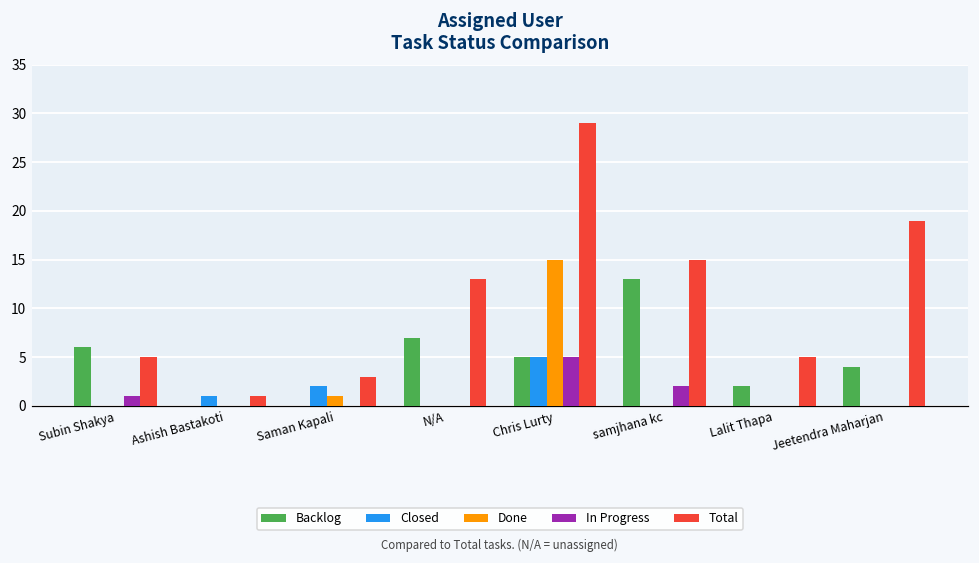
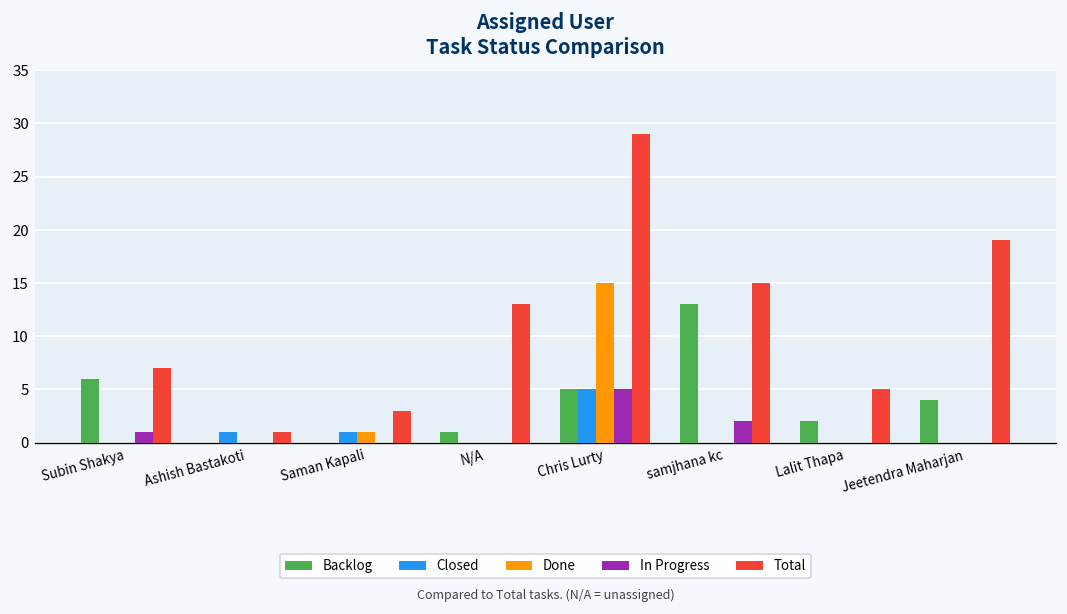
  {
    "Backlog": {
      "Subin Shakya": 6,
      "Ashish Bastakoti": 0,
      "Saman Kapali": 0,
-     "N/A": 7,
+     "N/A": 1,
      "Chris Lurty": 5,
      "samjhana kc": 13,
      "Lalit Thapa": 2,
      "Jeetendra Maharjan": 4
    },
    "Closed": {
      "Subin Shakya": 0,
      "Ashish Bastakoti": 1,
-     "Saman Kapali": 2,
+     "Saman Kapali": 1,
      "N/A": 0,
      "Chris Lurty": 5,
      "samjhana kc": 0,
      "Lalit Thapa": 0,
      "Jeetendra Maharjan": 0
    },
    "Done": {
      "Subin Shakya": 0,
      "Ashish Bastakoti": 0,
      "Saman Kapali": 1,
      "N/A": 0,
      "Chris Lurty": 15,
      "samjhana kc": 0,
      "Lalit Thapa": 0,
      "Jeetendra Maharjan": 0
    },
    "In Progress": {
      "Subin Shakya": 1,
      "Ashish Bastakoti": 0,
      "Saman Kapali": 0,
      "N/A": 0,
      "Chris Lurty": 5,
      "samjhana kc": 2,
      "Lalit Thapa": 0,
      "Jeetendra Maharjan": 0
    },
    "Total": {
-     "Subin Shakya": 5,
+     "Subin Shakya": 7,
      "Ashish Bastakoti": 1,
      "Saman Kapali": 3,
      "N/A": 13,
      "Chris Lurty": 29,
      "samjhana kc": 15,
      "Lalit Thapa": 5,
      "Jeetendra Maharjan": 19
    }
  }
